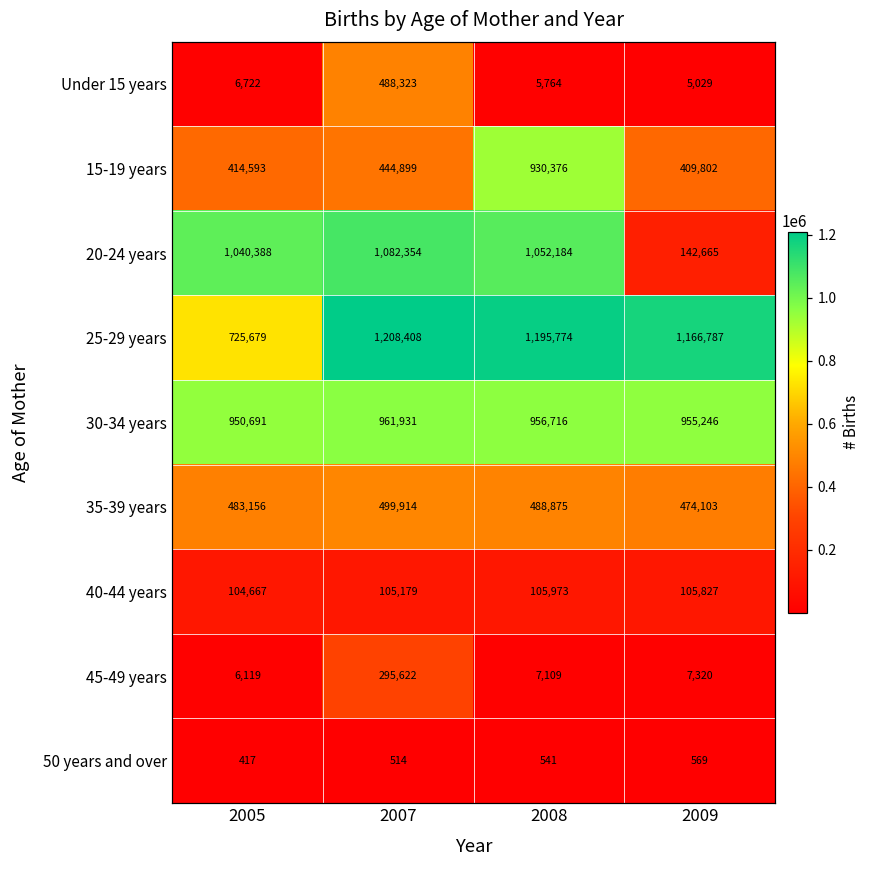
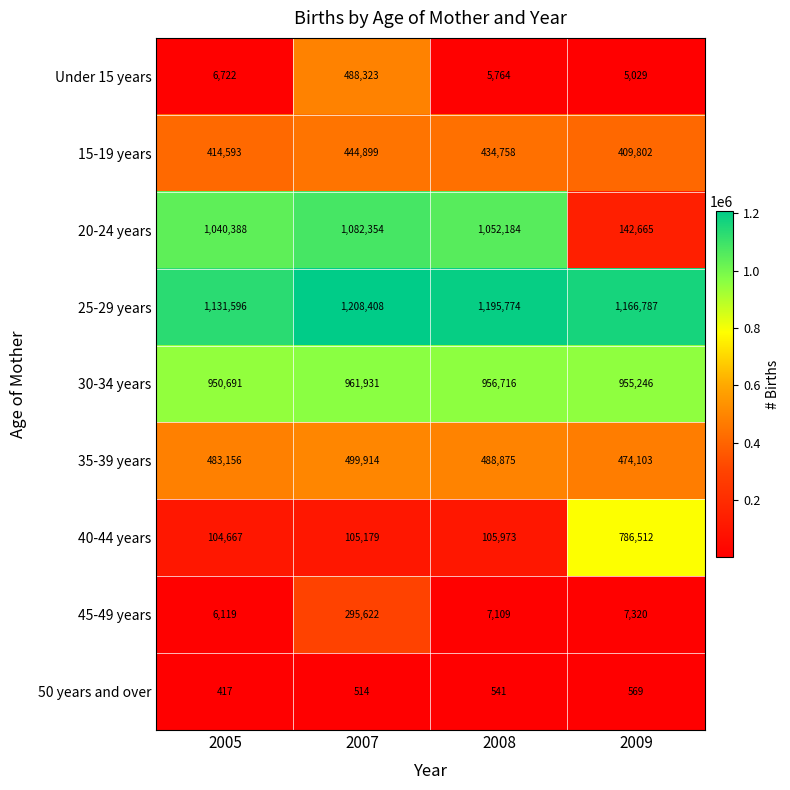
  {
    "Under 15 years": {
      "2005": "6,722",
      "2007": "488,323",
      "2008": "5,764",
      "2009": "5,029"
    },
    "15-19 years": {
      "2005": "414,593",
      "2007": "444,899",
-     "2008": "930,376",
+     "2008": "434,758",
      "2009": "409,802"
    },
    "20-24 years": {
      "2005": "1,040,388",
      "2007": "1,082,354",
      "2008": "1,052,184",
      "2009": "142,665"
    },
    "25-29 years": {
-     "2005": "725,679",
+     "2005": "1,131,596",
      "2007": "1,208,408",
      "2008": "1,195,774",
      "2009": "1,166,787"
    },
    "30-34 years": {
      "2005": "950,691",
      "2007": "961,931",
      "2008": "956,716",
      "2009": "955,246"
    },
    "35-39 years": {
      "2005": "483,156",
      "2007": "499,914",
      "2008": "488,875",
      "2009": "474,103"
    },
    "40-44 years": {
      "2005": "104,667",
      "2007": "105,179",
      "2008": "105,973",
-     "2009": "105,827"
+     "2009": "786,512"
    },
    "45-49 years": {
      "2005": "6,119",
      "2007": "295,622",
      "2008": "7,109",
      "2009": "7,320"
    },
    "50 years and over": {
      "2005": "417",
      "2007": "514",
      "2008": "541",
      "2009": "569"
    }
  }
